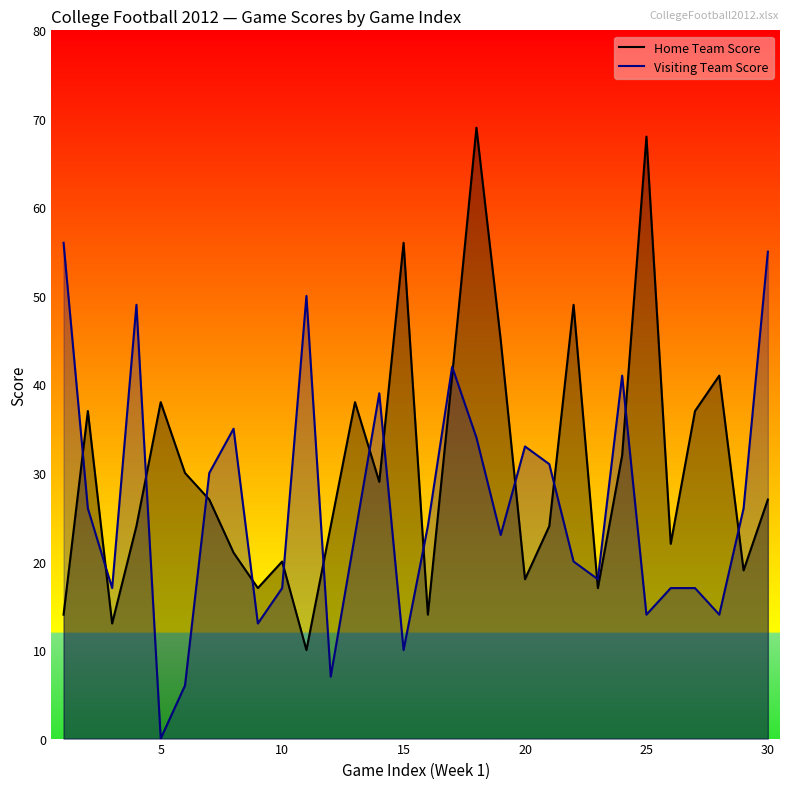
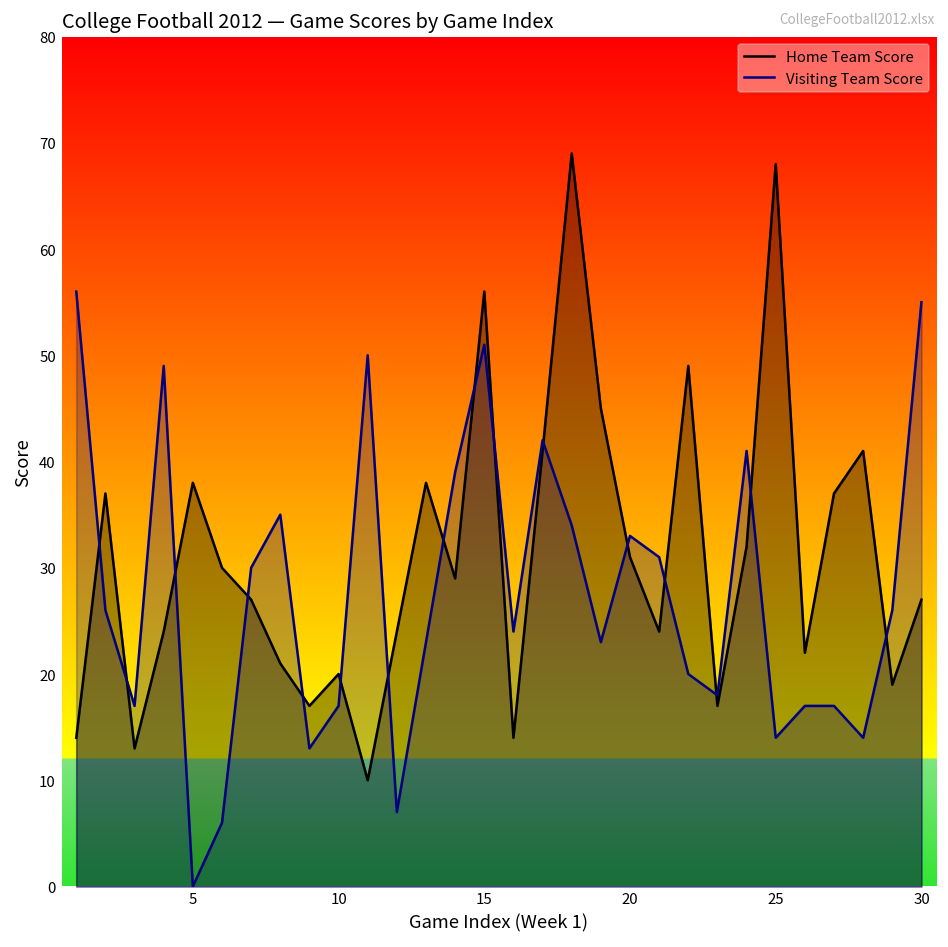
  {
    "Home Team Score": {
      "5": 38,
      "10": 20,
      "15": 56,
-     "20": 18,
+     "20": 31,
      "25": 68,
      "30": 27
    },
    "Visiting Team Score": {
      "5": 0,
      "10": 17,
-     "15": 10,
+     "15": 51,
      "20": 33,
      "25": 14,
      "30": 55
    }
  }
